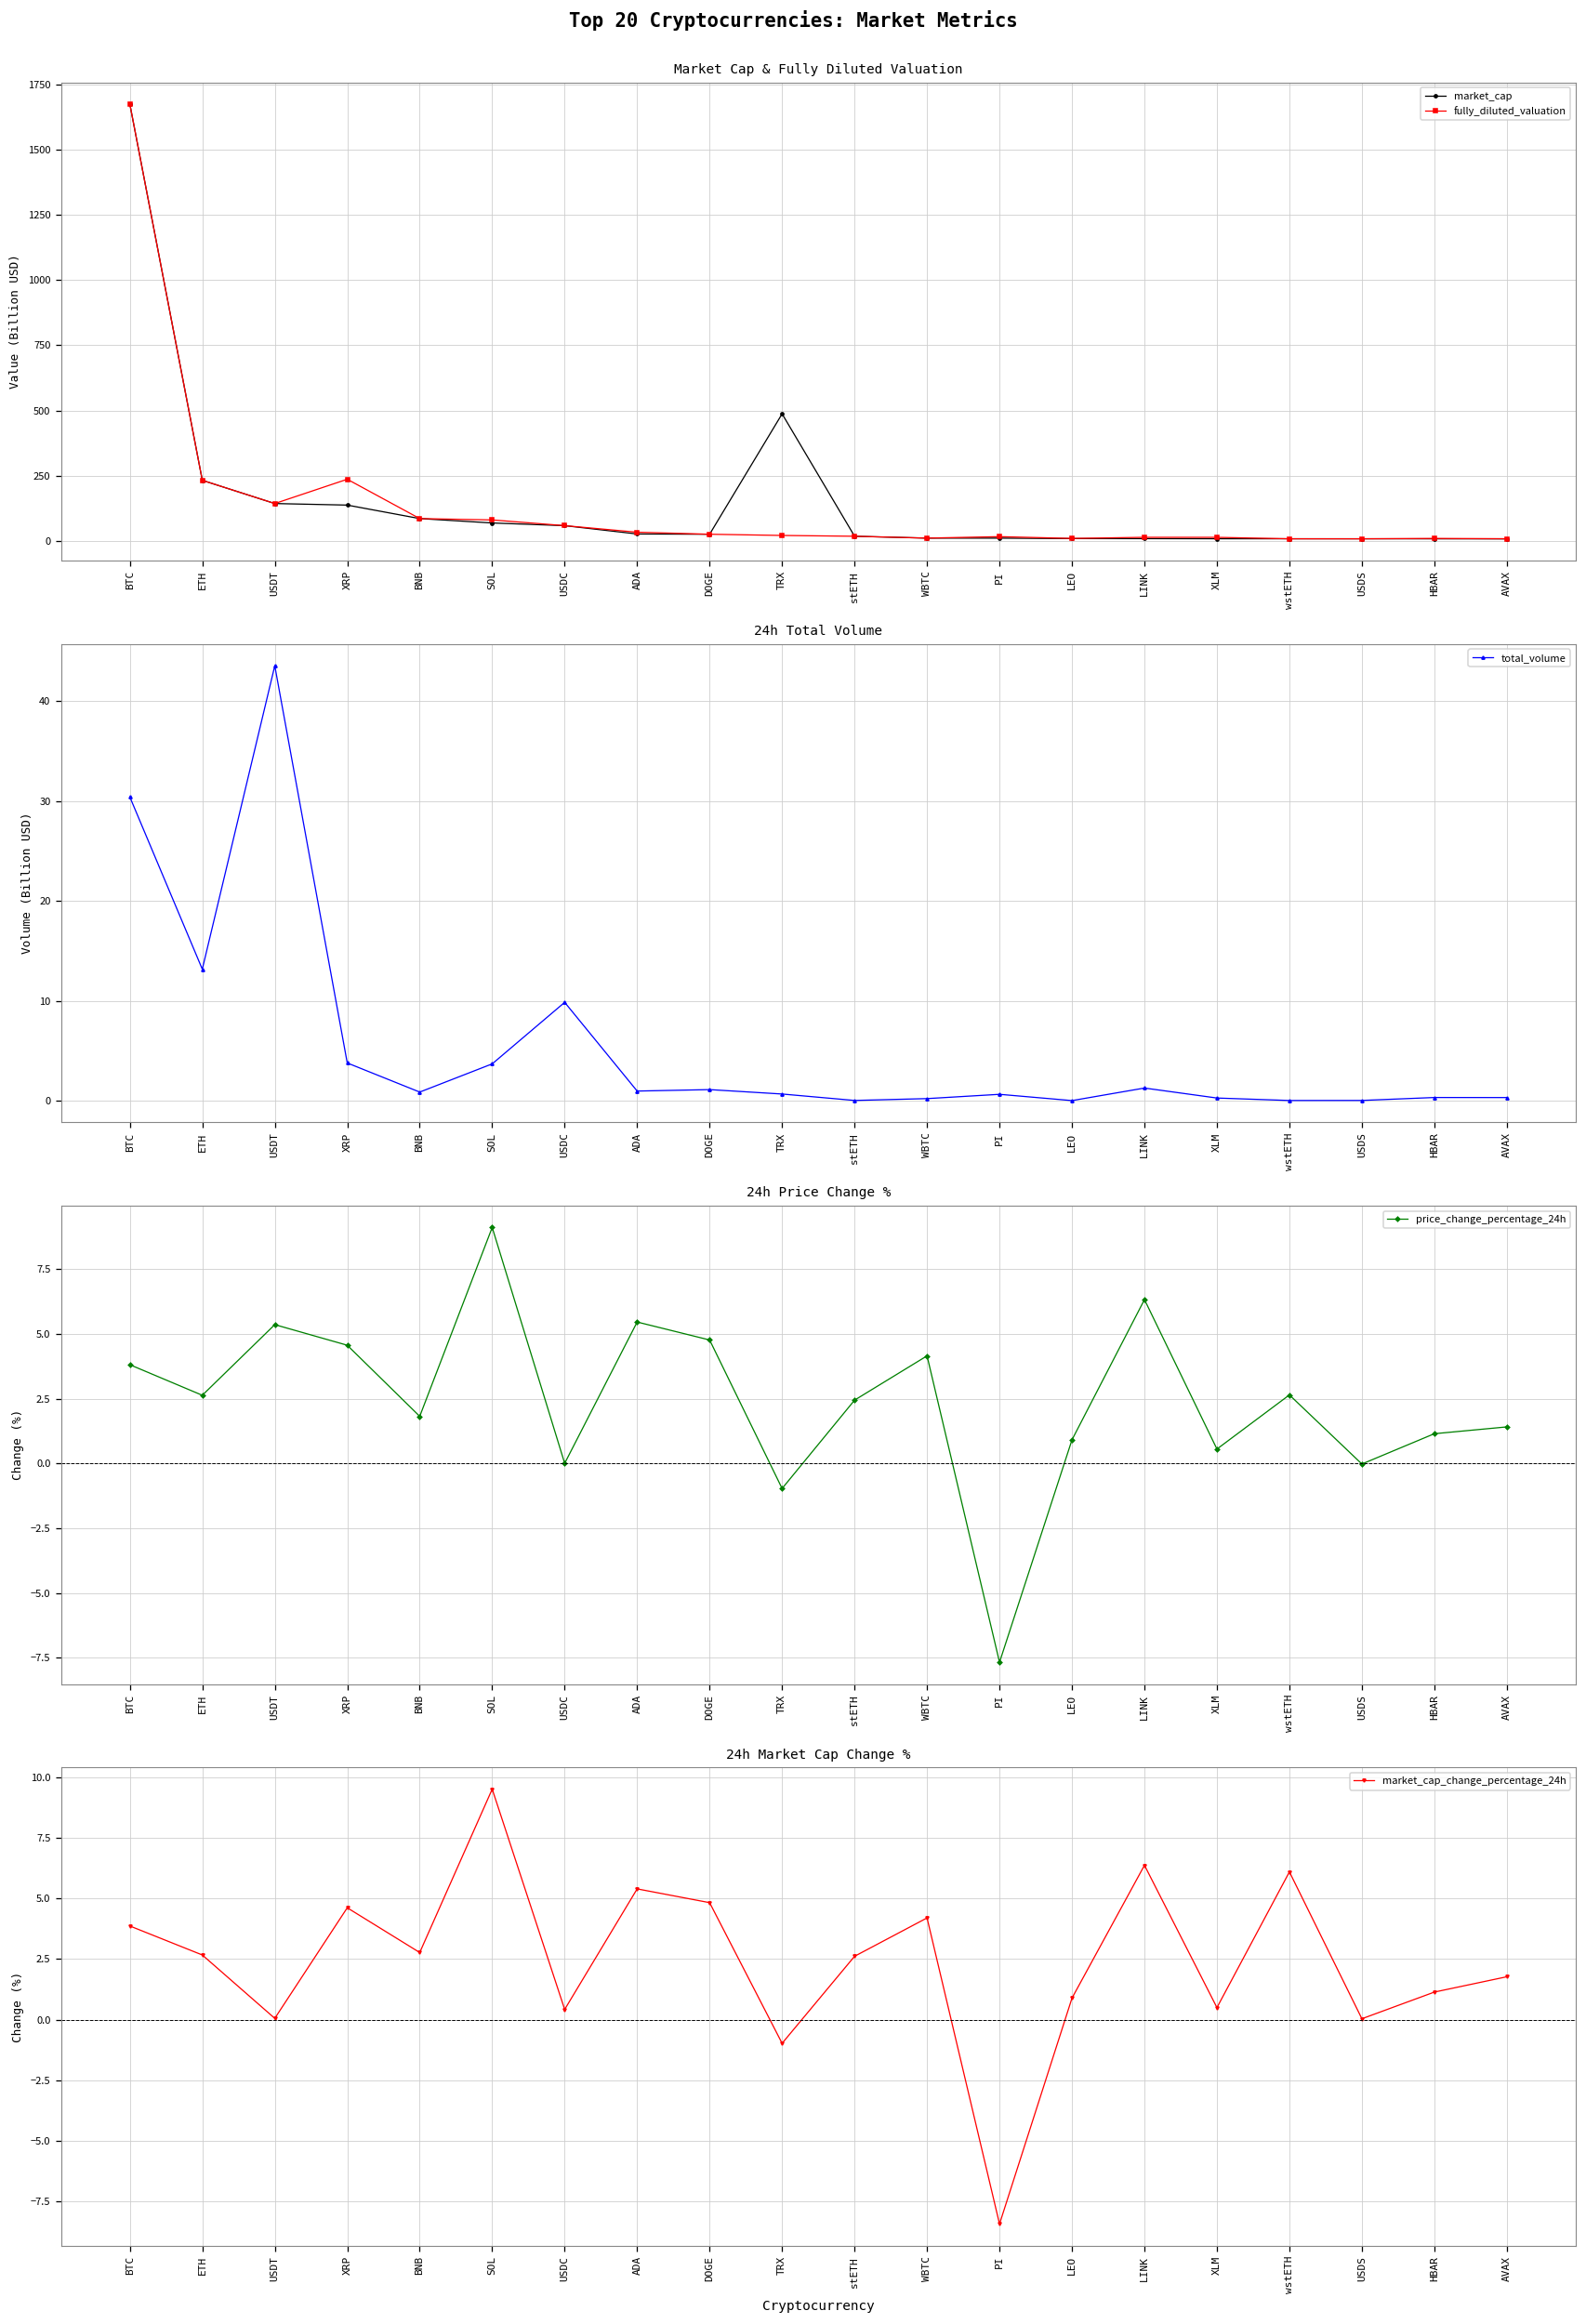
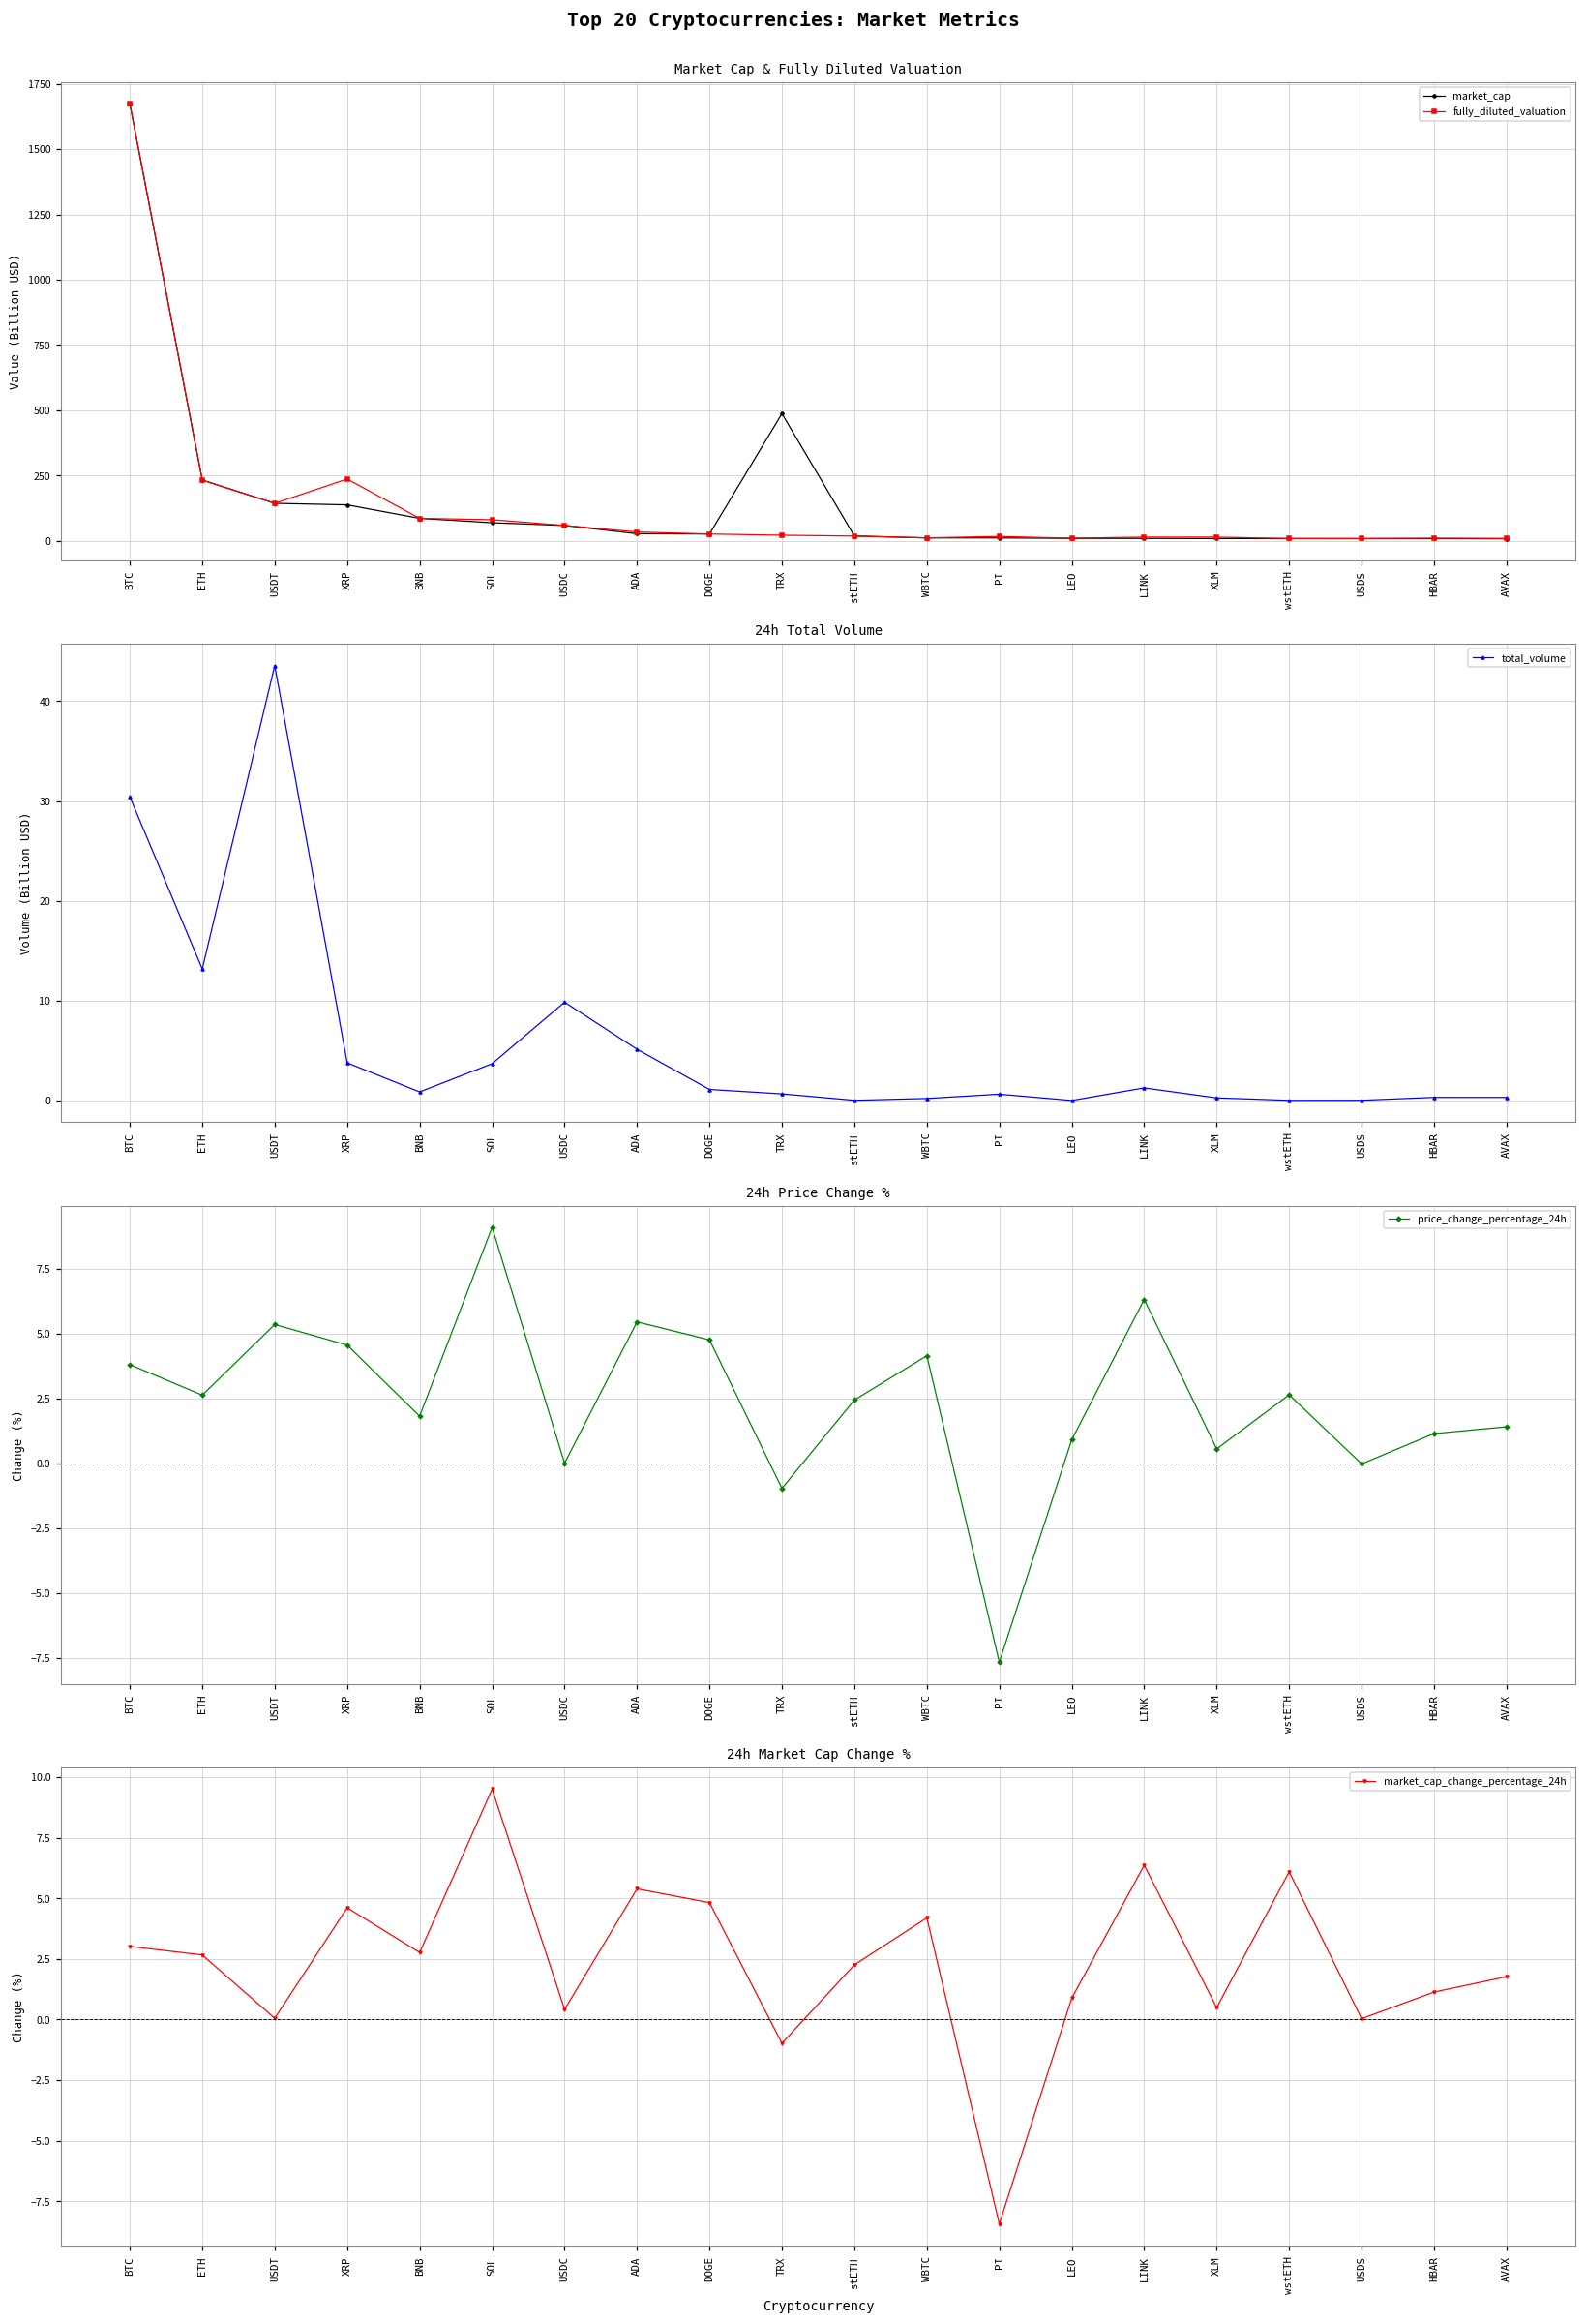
  {
    "Market Cap & Fully Diluted Valuation": {
      "market_cap": {
        "XRP": 140,
        "SOL": 70,
        "TRX": 490
      },
      "fully_diluted_valuation": {
        "XRP": 240,
        "SOL": 80,
        "TRX": 20
      }
    },
    "24h Total Volume": {
      "BTC": 30,
      "ETH": 13,
      "USDT": 44,
      "XRP": 4,
      "BNB": 1,
      "SOL": 4,
      "USDC": 10,
-     "ADA": 1,
+     "ADA": 5,
      "DOGE": 1,
      "TRX": 1,
      "stETH": 0,
      "WBTC": 0,
      "PI": 1,
      "LEO": 0,
      "LINK": 1,
      "XLM": 0,
      "wstETH": 0,
      "USDS": 0,
      "HBAR": 0,
      "AVAX": 0
    },
    "24h Price Change %": {
      "BTC": 3.8,
      "ETH": 2.6,
      "USDT": 5.4,
      "XRP": 4.6,
      "BNB": 1.8,
      "SOL": 9.1,
      "USDC": 0.0,
      "ADA": 5.5,
      "DOGE": 4.8,
      "TRX": -1.0,
      "stETH": 2.4,
      "WBTC": 4.2,
      "PI": -7.7,
      "LEO": 0.9,
      "LINK": 6.3,
      "XLM": 0.6,
      "wstETH": 2.6,
      "USDS": 0.0,
      "HBAR": 1.1,
      "AVAX": 1.4
    },
    "24h Market Cap Change %": {
-     "BTC": 3.9,
+     "BTC": 3.0,
      "ETH": 2.7,
      "USDT": 0.0,
      "XRP": 4.6,
      "BNB": 2.8,
      "SOL": 9.5,
      "USDC": 0.4,
      "ADA": 5.4,
      "DOGE": 4.8,
      "TRX": -1.0,
-     "stETH": 2.6,
+     "stETH": 2.3,
      "WBTC": 4.2,
      "PI": -8.4,
      "LEO": 0.9,
      "LINK": 6.4,
      "XLM": 0.5,
      "wstETH": 6.1,
      "USDS": 0.0,
      "HBAR": 1.1,
      "AVAX": 1.8
    }
  }
